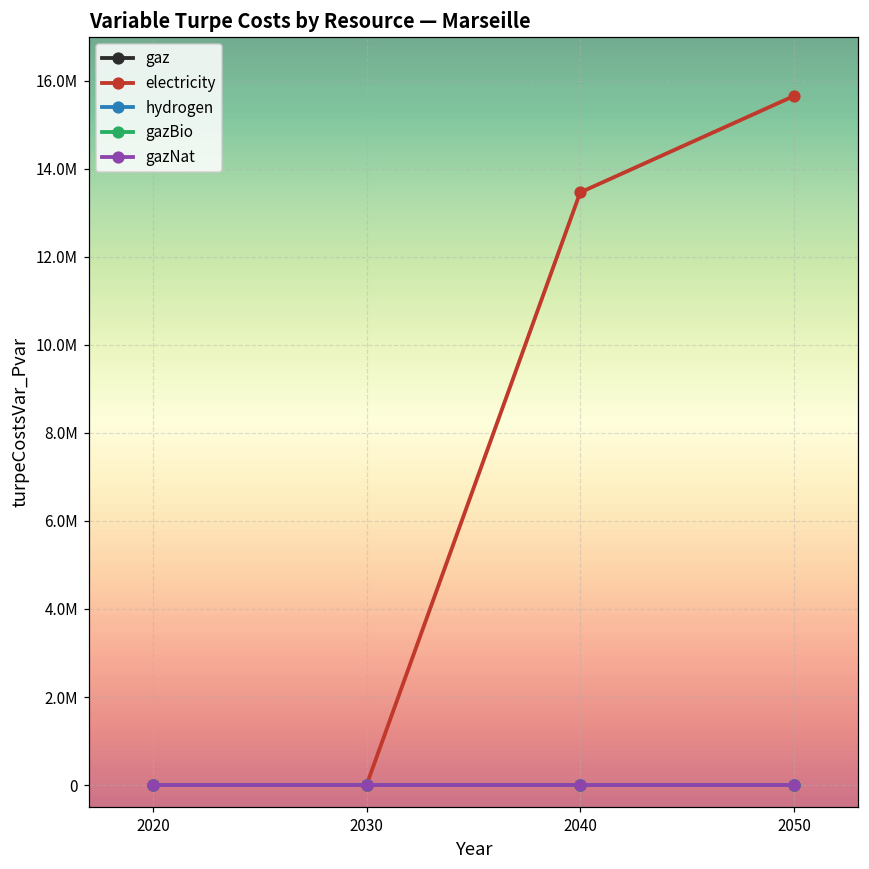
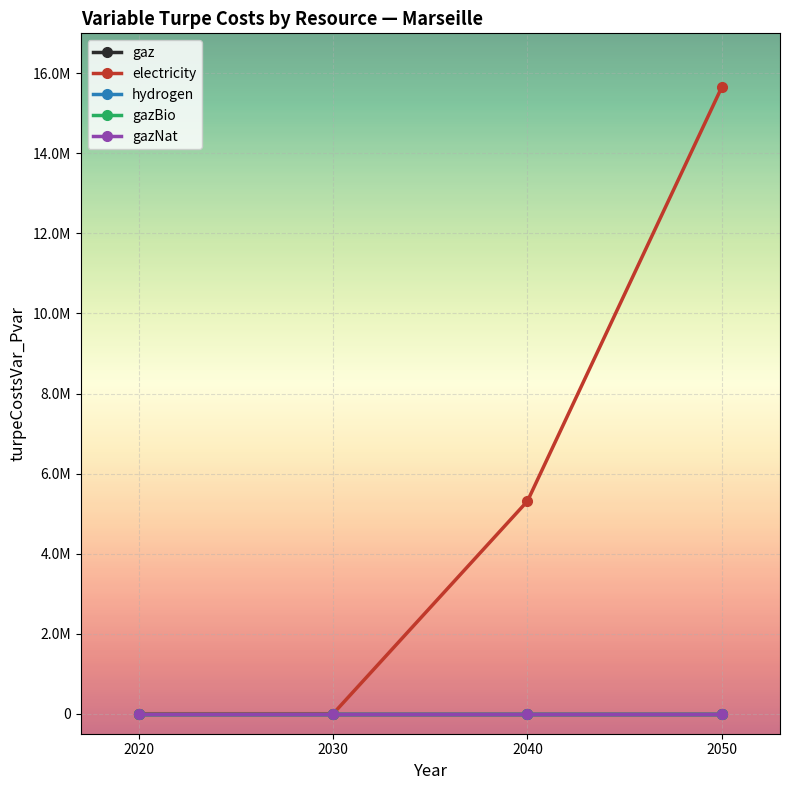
  {
    "gazNat": {
      "2040": 0,
      "2050": 0
    },
    "electricity": {
-     "2040": 13500000,
+     "2040": 5300000,
      "2050": 15700000
    }
  }
